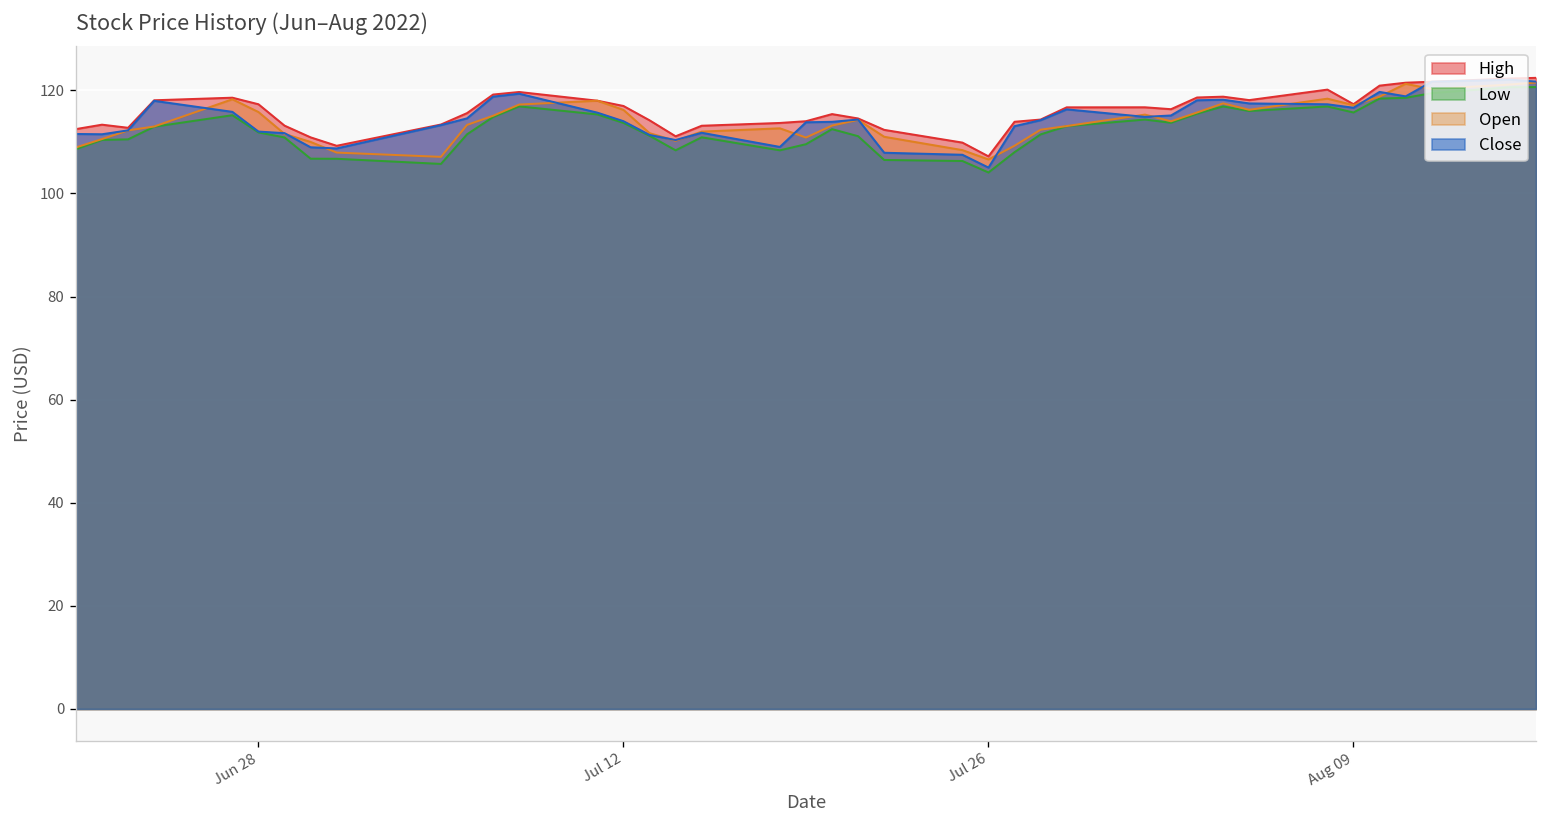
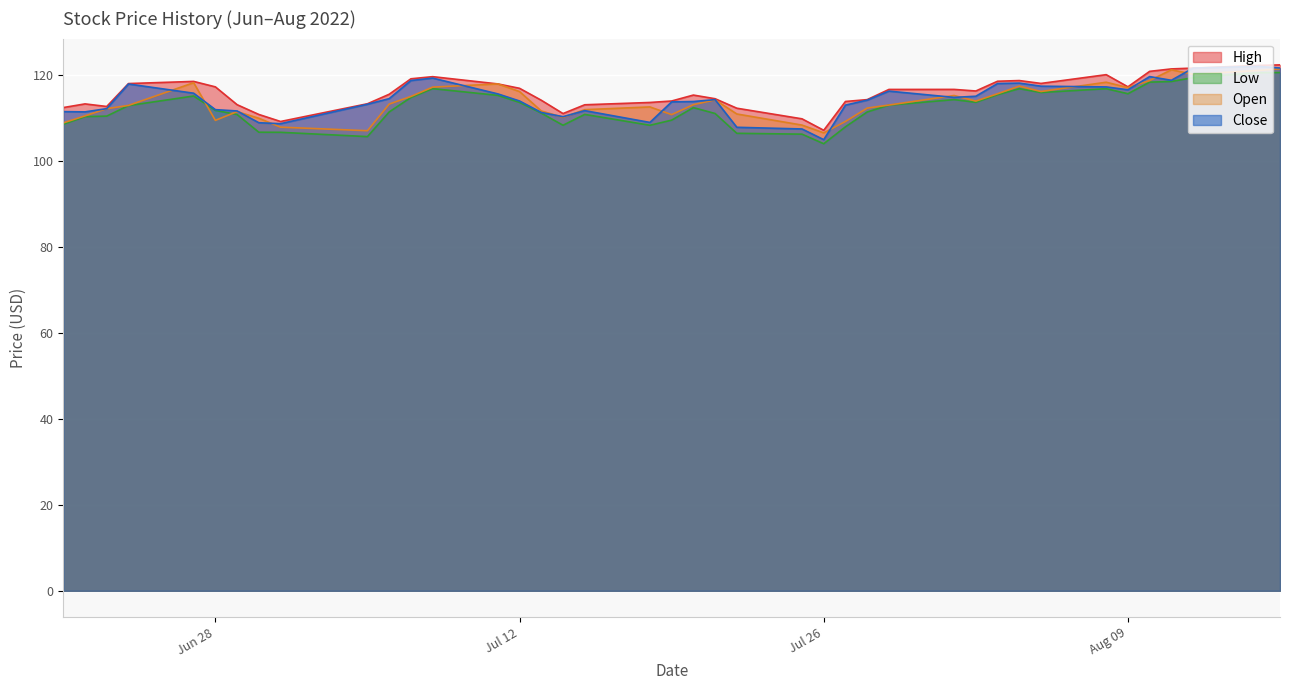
  {
    "High": {
      "Jun 28": 117,
      "Jul 12": 117,
      "Jul 26": 107
    },
    "Low": {
      "Jul 26": 104,
      "Aug 09": 116
    },
    "Open": {
-     "Jun 28": 116,
+     "Jun 28": 110,
      "Jul 12": 116,
      "Jul 26": 107
    },
    "Close": {
      "Jul 26": 105
    }
  }
